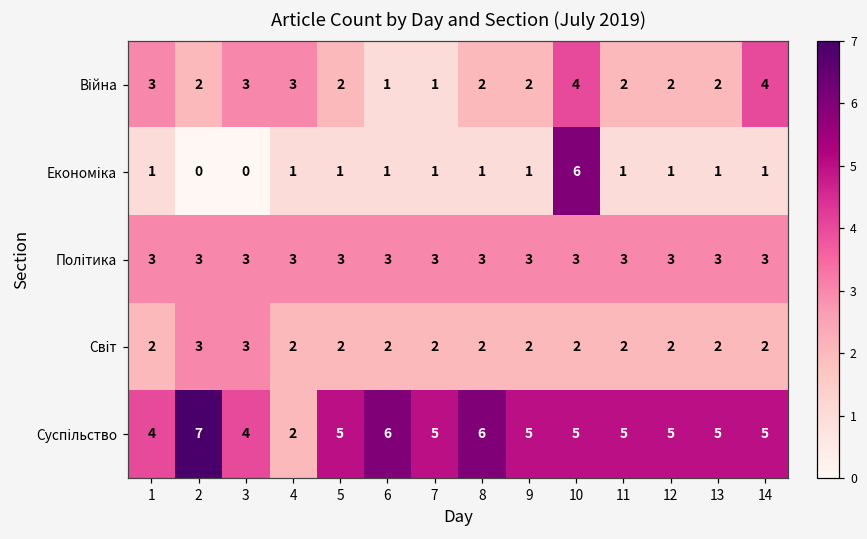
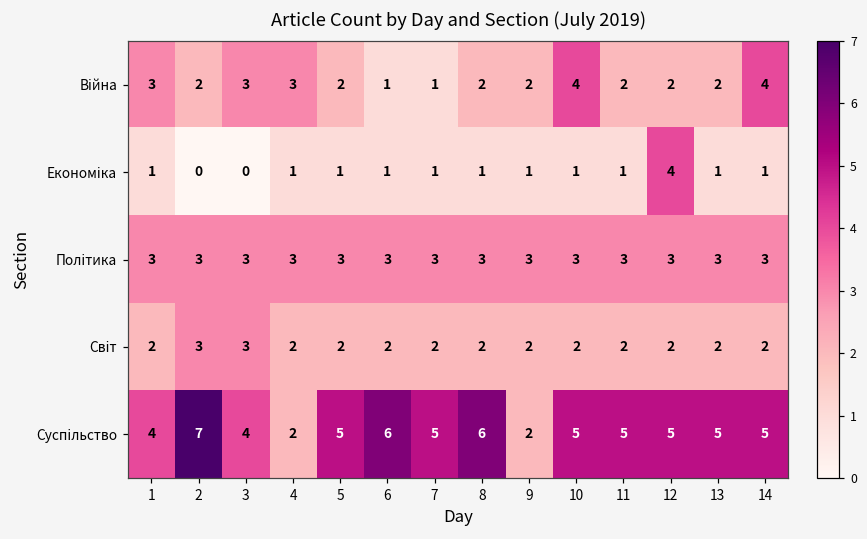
  {
    "Війна": {
      "1": 3,
      "2": 2,
      "3": 3,
      "4": 3,
      "5": 2,
      "6": 1,
      "7": 1,
      "8": 2,
      "9": 2,
      "10": 4,
      "11": 2,
      "12": 2,
      "13": 2,
      "14": 4
    },
    "Економіка": {
      "1": 1,
      "2": 0,
      "3": 0,
      "4": 1,
      "5": 1,
      "6": 1,
      "7": 1,
      "8": 1,
      "9": 1,
-     "10": 6,
+     "10": 1,
      "11": 1,
-     "12": 1,
+     "12": 4,
      "13": 1,
      "14": 1
    },
    "Політика": {
      "1": 3,
      "2": 3,
      "3": 3,
      "4": 3,
      "5": 3,
      "6": 3,
      "7": 3,
      "8": 3,
      "9": 3,
      "10": 3,
      "11": 3,
      "12": 3,
      "13": 3,
      "14": 3
    },
    "Світ": {
      "1": 2,
      "2": 3,
      "3": 3,
      "4": 2,
      "5": 2,
      "6": 2,
      "7": 2,
      "8": 2,
      "9": 2,
      "10": 2,
      "11": 2,
      "12": 2,
      "13": 2,
      "14": 2
    },
    "Суспільство": {
      "1": 4,
      "2": 7,
      "3": 4,
      "4": 2,
      "5": 5,
      "6": 6,
      "7": 5,
      "8": 6,
-     "9": 5,
+     "9": 2,
      "10": 5,
      "11": 5,
      "12": 5,
      "13": 5,
      "14": 5
    }
  }
